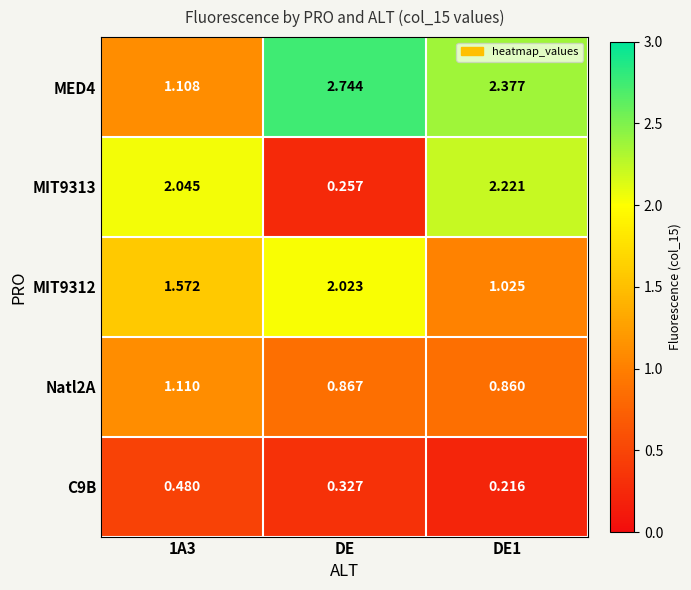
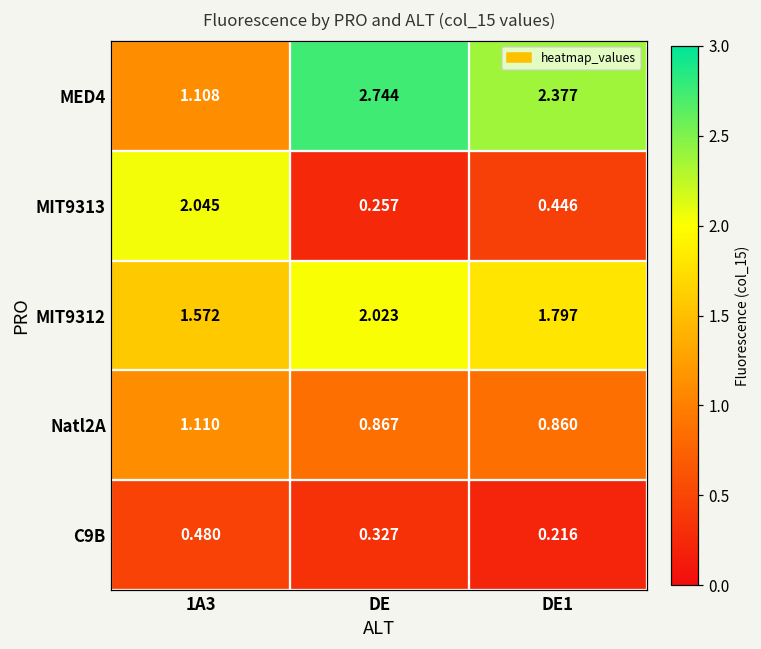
  {
    "MED4": {
      "1A3": 1.108,
      "DE": 2.744,
      "DE1": 2.377
    },
    "MIT9313": {
      "1A3": 2.045,
      "DE": 0.257,
-     "DE1": 2.221
+     "DE1": 0.446
    },
    "MIT9312": {
      "1A3": 1.572,
      "DE": 2.023,
-     "DE1": 1.025
+     "DE1": 1.797
    },
    "Natl2A": {
      "1A3": 1.110,
      "DE": 0.867,
      "DE1": 0.860
    },
    "C9B": {
      "1A3": 0.480,
      "DE": 0.327,
      "DE1": 0.216
    }
  }
